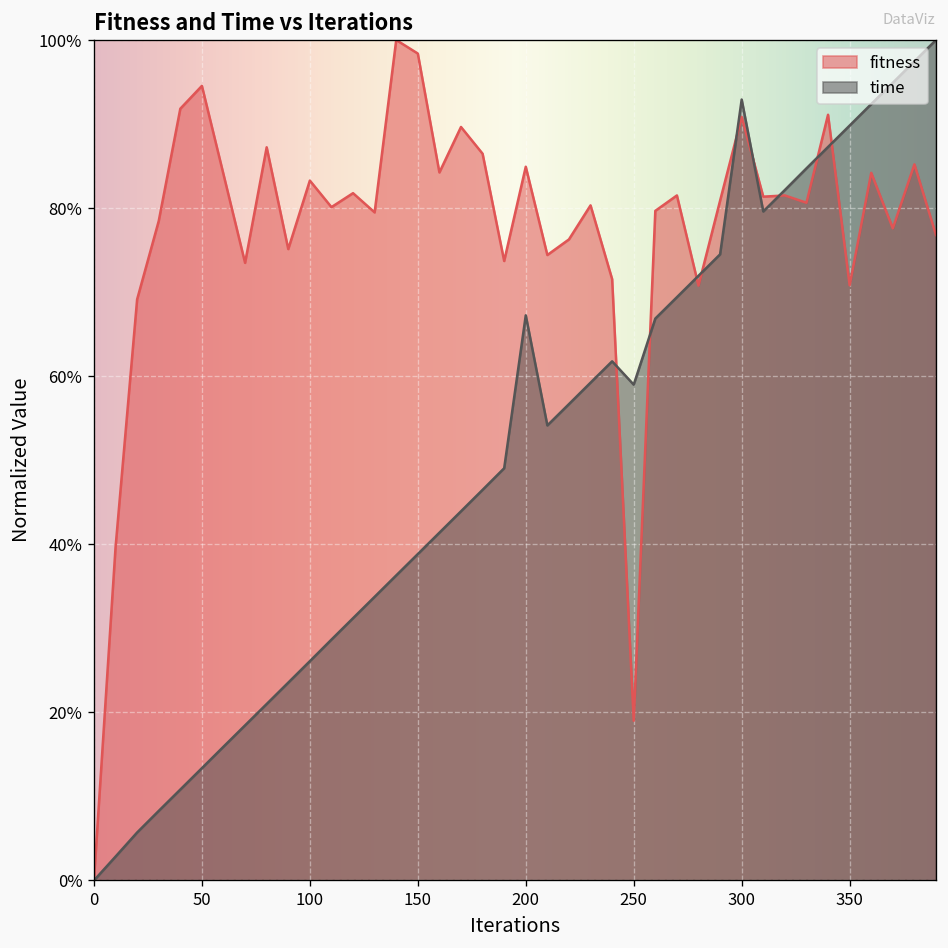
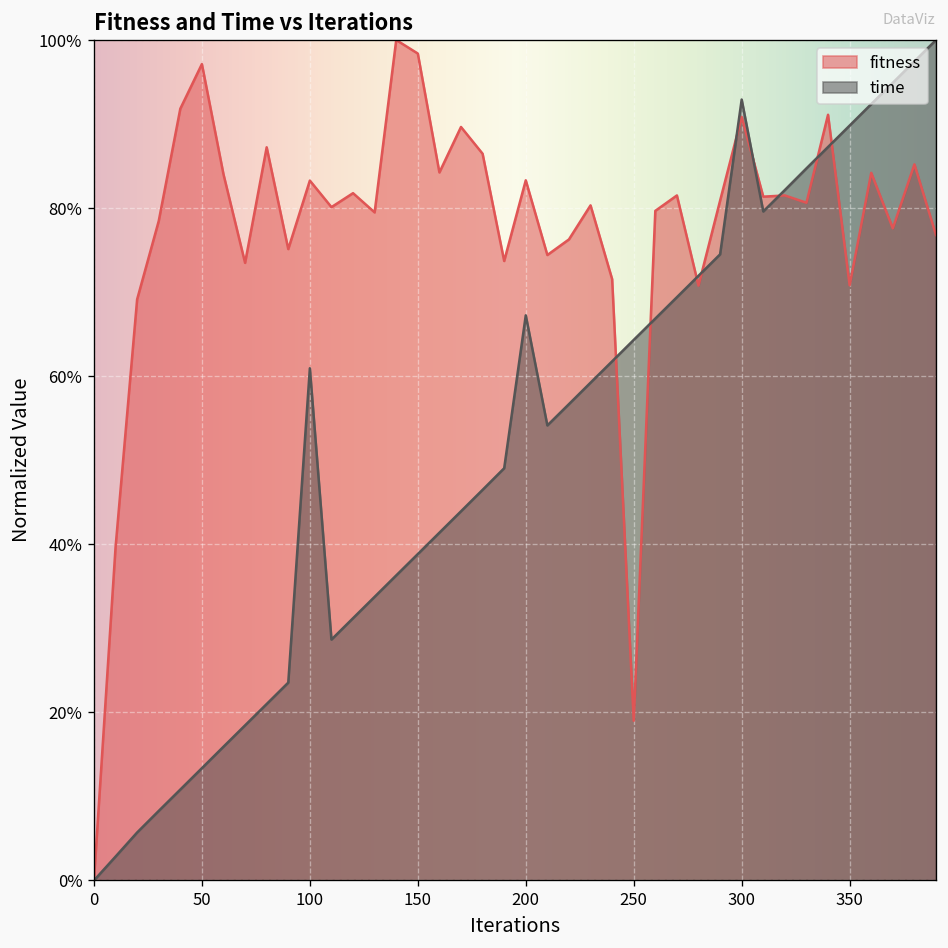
  {
    "fitness": {
-     "50": "95%",
+     "50": "97%",
      "100": "83%",
      "150": "98%",
-     "200": "85%",
+     "200": "83%",
      "250": "19%",
      "300": "91%",
      "350": "71%"
    },
    "time": {
      "50": "13%",
-     "100": "26%",
+     "100": "61%",
      "150": "39%",
      "200": "67%",
-     "250": "59%",
+     "250": "64%",
      "300": "93%",
      "350": "90%"
    }
  }
